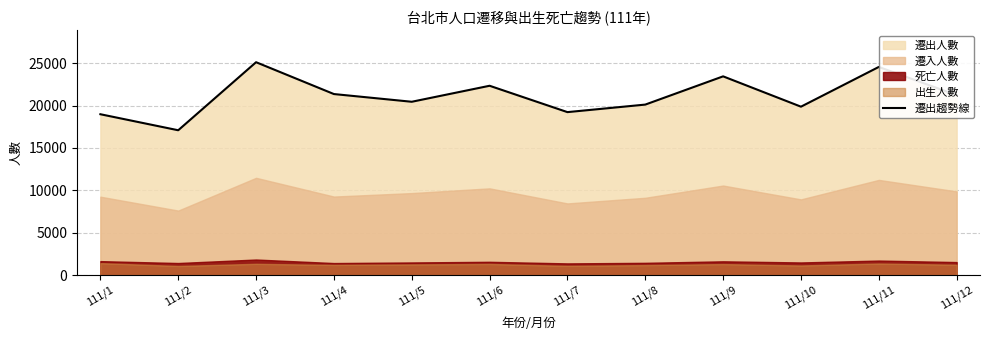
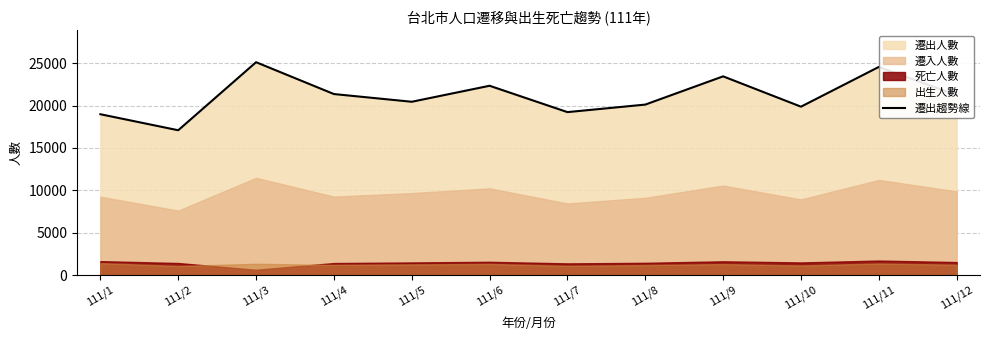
  {
    "死亡人數": {
      "111/2": 1000,
-     "111/3": 2000,
+     "111/3": 1000,
      "111/9": 2000,
      "111/10": 1000,
      "111/11": 2000,
      "111/12": 2000
    }
  }
